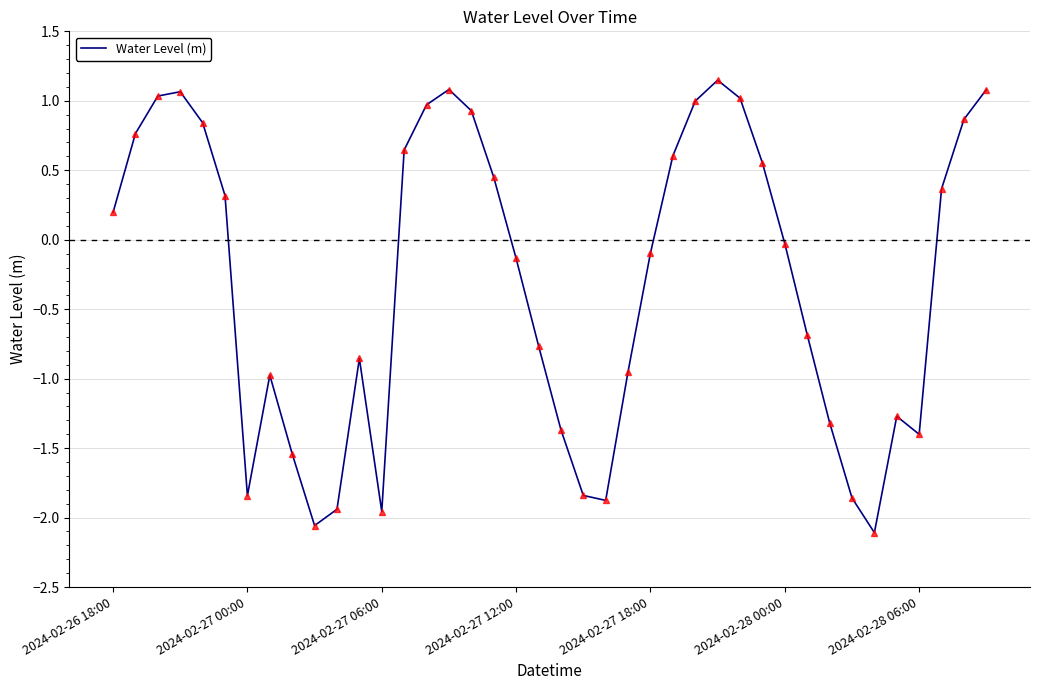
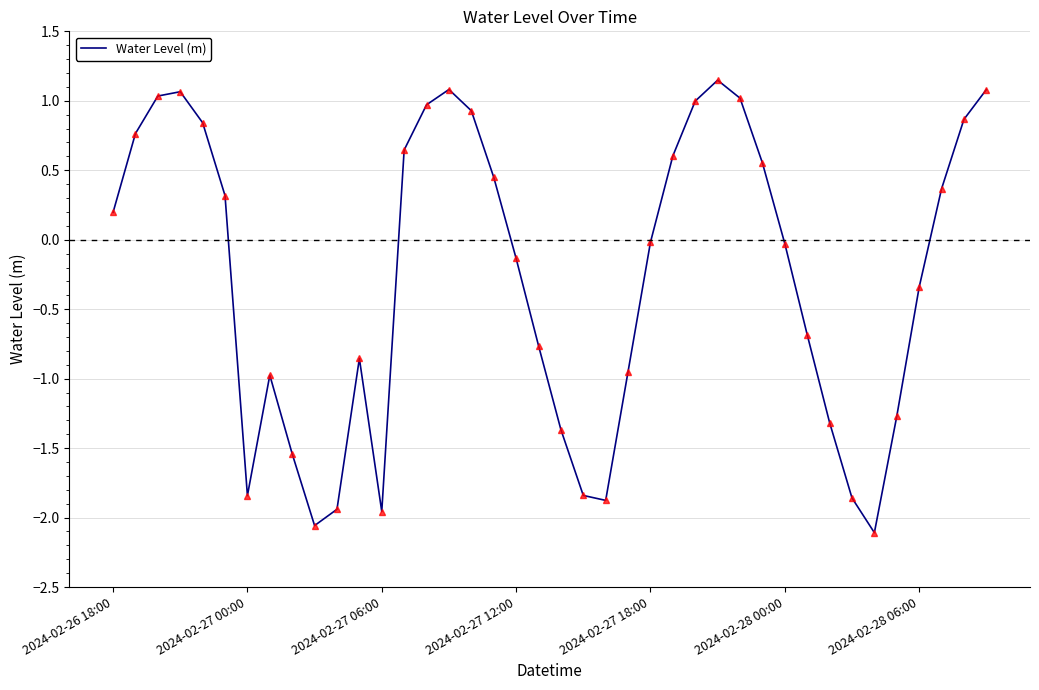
  {
    "2024-02-26 18:00": 0.20,
    "2024-02-27 00:00": -1.84,
    "2024-02-27 06:00": -1.96,
    "2024-02-27 12:00": -0.13,
-   "2024-02-27 18:00": -0.10,
+   "2024-02-27 18:00": -0.02,
    "2024-02-28 00:00": -0.03,
-   "2024-02-28 06:00": -1.40
+   "2024-02-28 06:00": -0.34
  }
